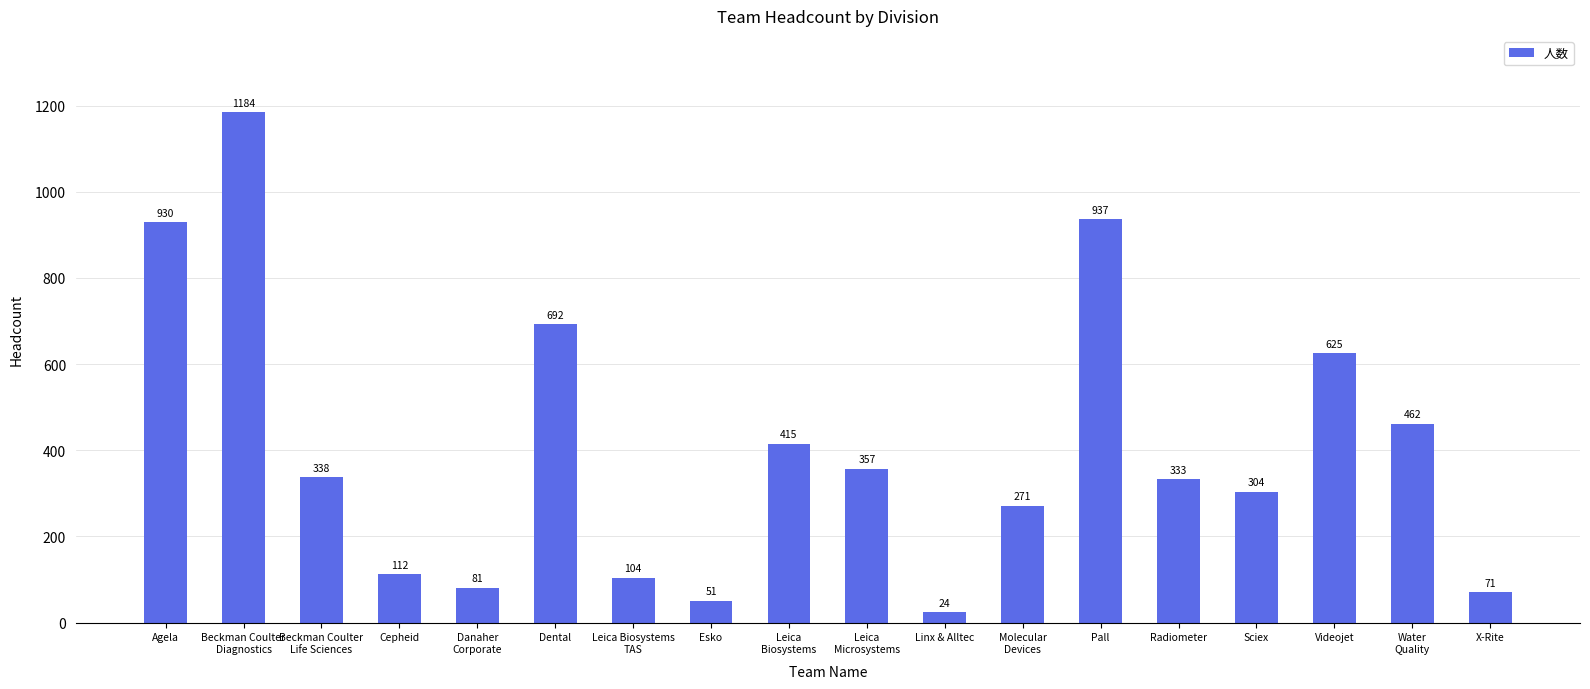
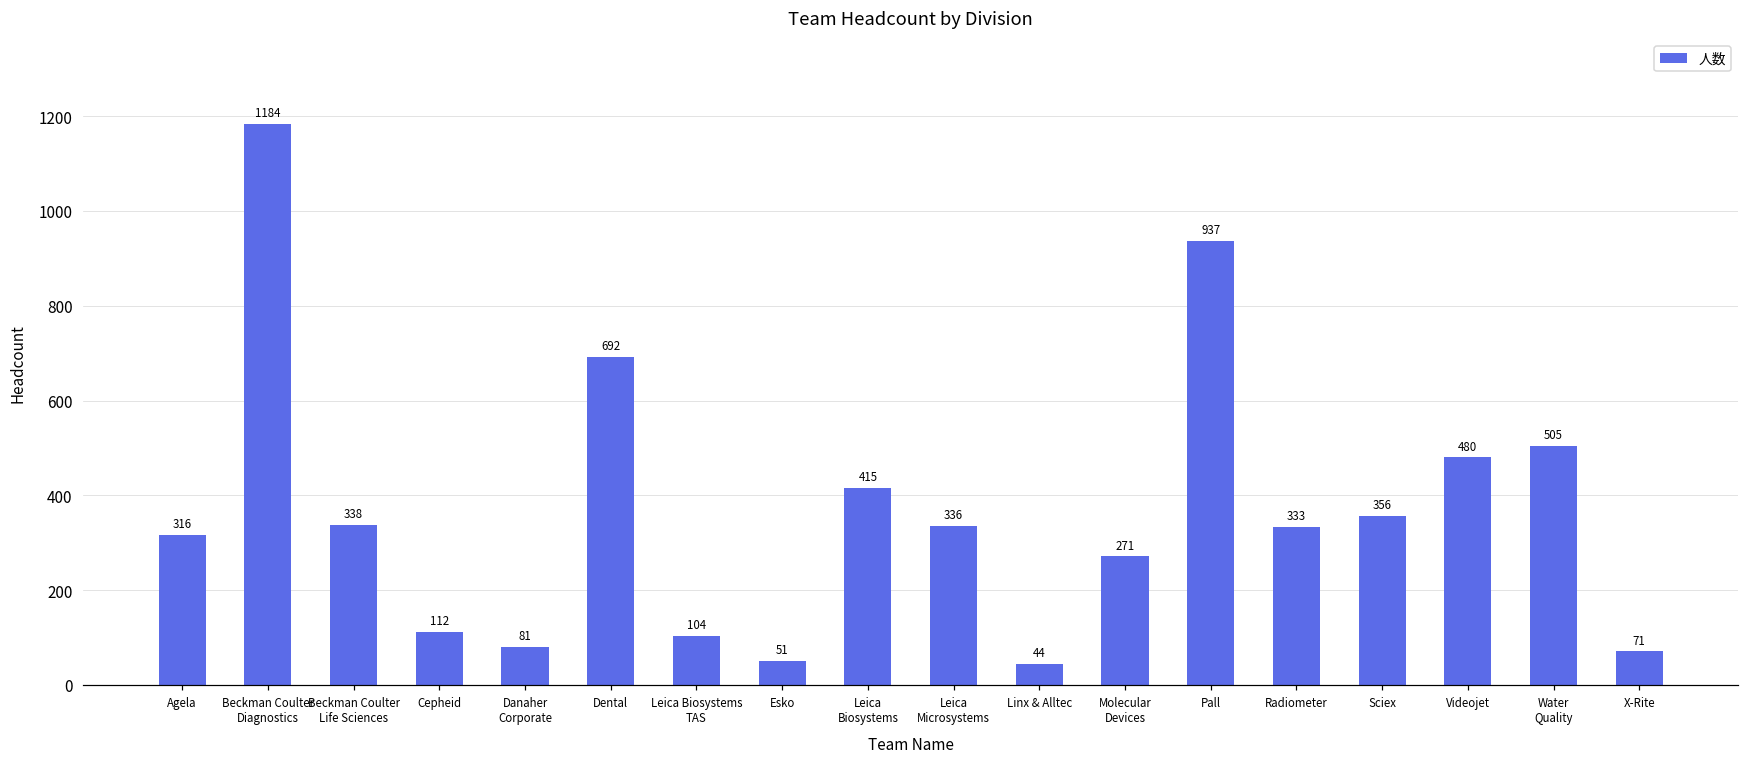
  {
-   "Agela": 930,
+   "Agela": 316,
    "Beckman Coulter Diagnostics": 1184,
    "Beckman Coulter Life Sciences": 338,
    "Cepheid": 112,
    "Danaher Corporate": 81,
    "Dental": 692,
    "Leica Biosystems TAS": 104,
    "Esko": 51,
    "Leica Biosystems": 415,
-   "Leica Microsystems": 357,
-   "Linx & Alltec": 24,
+   "Leica Microsystems": 336,
+   "Linx & Alltec": 44,
    "Molecular Devices": 271,
    "Pall": 937,
    "Radiometer": 333,
-   "Sciex": 304,
-   "Videojet": 625,
-   "Water Quality": 462,
+   "Sciex": 356,
+   "Videojet": 480,
+   "Water Quality": 505,
    "X-Rite": 71
  }
